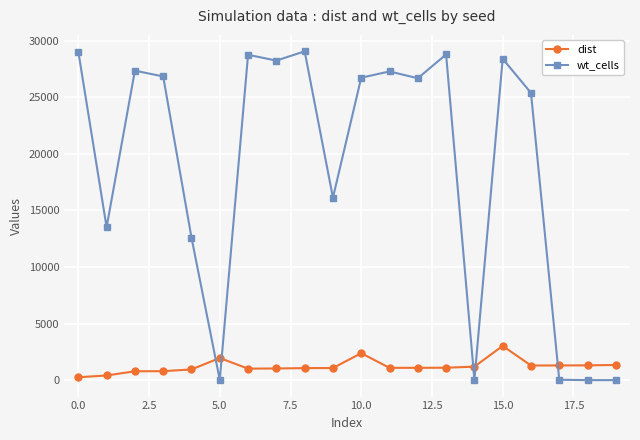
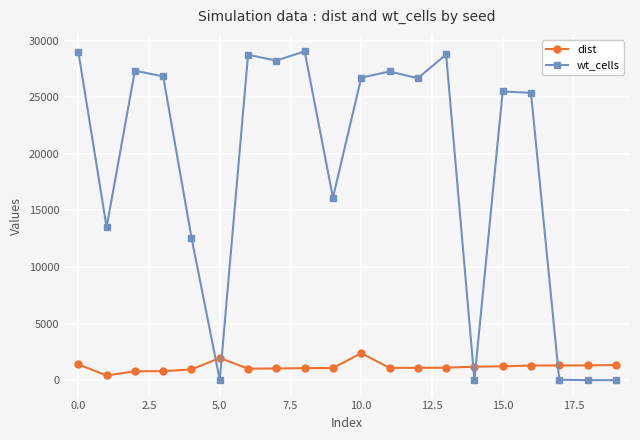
  {
    "dist": {
-     "0.0": 300,
+     "0.0": 1400,
      "5.0": 2000,
      "10.0": 2400,
-     "15.0": 3000
+     "15.0": 1200
    },
    "wt_cells": {
      "0.0": 29000,
      "5.0": 0,
      "10.0": 26700,
-     "15.0": 28400
+     "15.0": 25500
    }
  }
